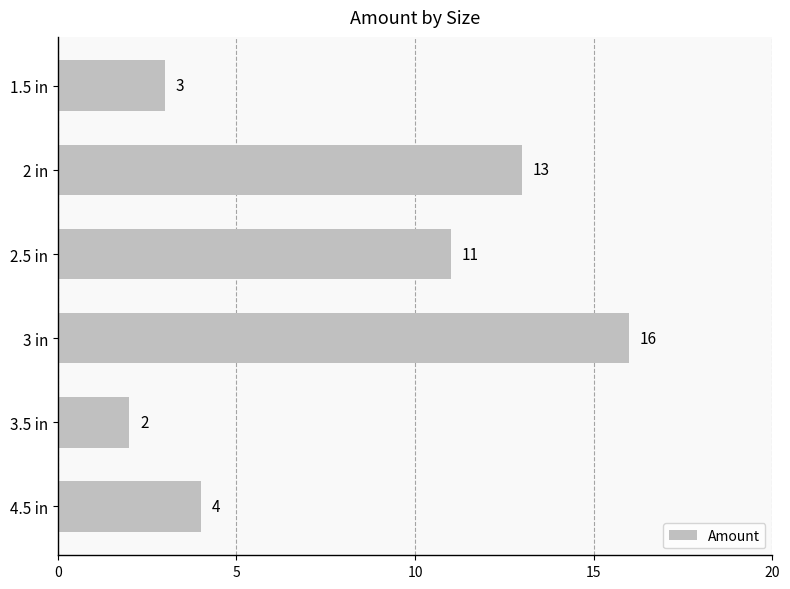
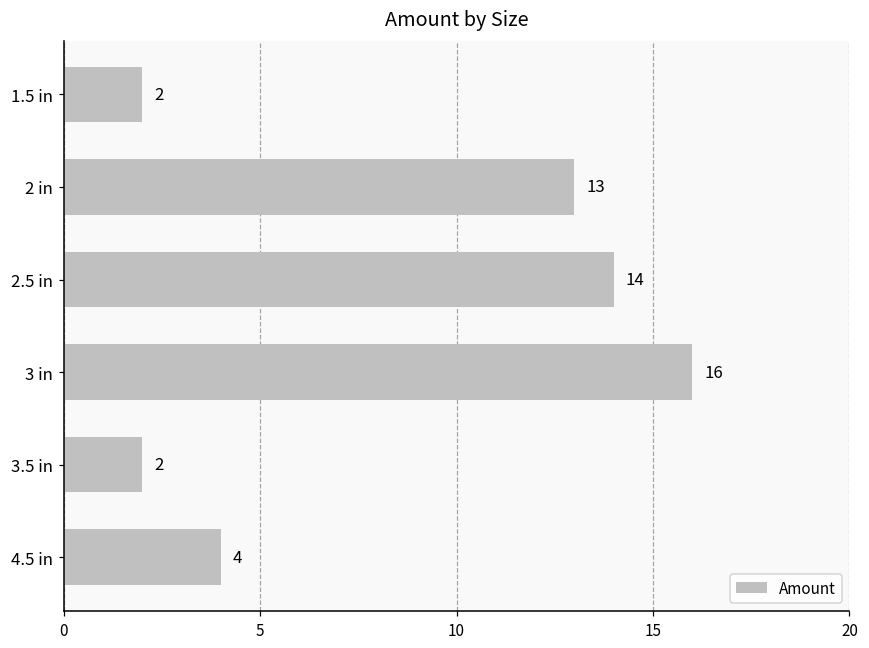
  {
-   "1.5 in": 3,
+   "1.5 in": 2,
    "2 in": 13,
-   "2.5 in": 11,
+   "2.5 in": 14,
    "3 in": 16,
    "3.5 in": 2,
    "4.5 in": 4
  }
